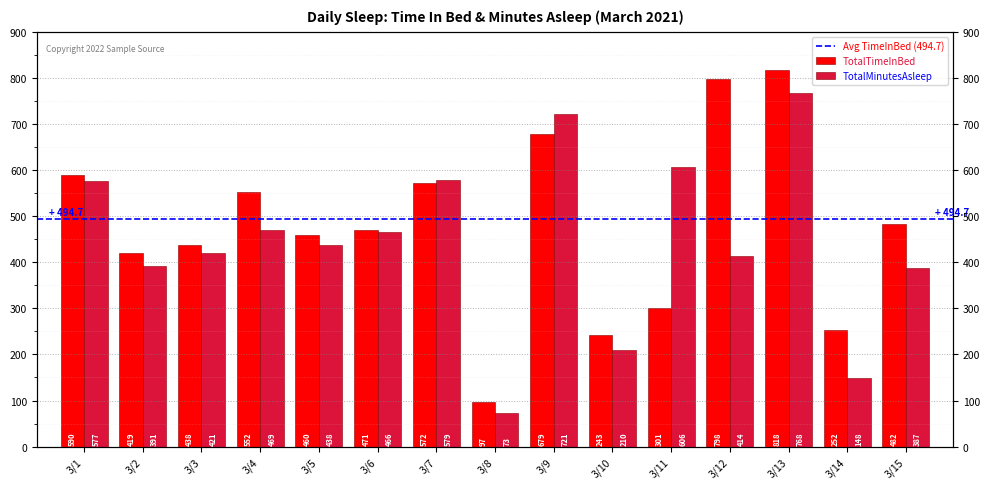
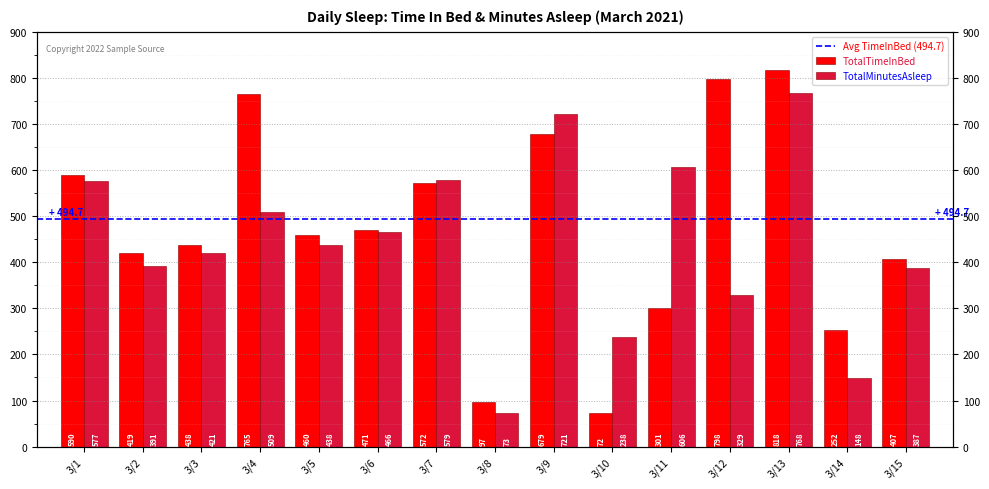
  {
    "TotalTimeInBed": {
      "3/1": 590,
      "3/2": 419,
      "3/3": 438,
-     "3/4": 552,
+     "3/4": 765,
      "3/5": 460,
      "3/6": 471,
      "3/7": 572,
      "3/8": 97,
      "3/9": 679,
-     "3/10": 243,
+     "3/10": 72,
      "3/11": 301,
      "3/12": 798,
      "3/13": 818,
      "3/14": 252,
-     "3/15": 482
+     "3/15": 407
    },
    "TotalMinutesAsleep": {
      "3/1": 577,
      "3/2": 391,
      "3/3": 421,
-     "3/4": 469,
+     "3/4": 509,
      "3/5": 438,
      "3/6": 466,
      "3/7": 579,
      "3/8": 73,
      "3/9": 721,
-     "3/10": 210,
+     "3/10": 238,
      "3/11": 606,
-     "3/12": 414,
+     "3/12": 329,
      "3/13": 768,
      "3/14": 148,
      "3/15": 387
    }
  }
